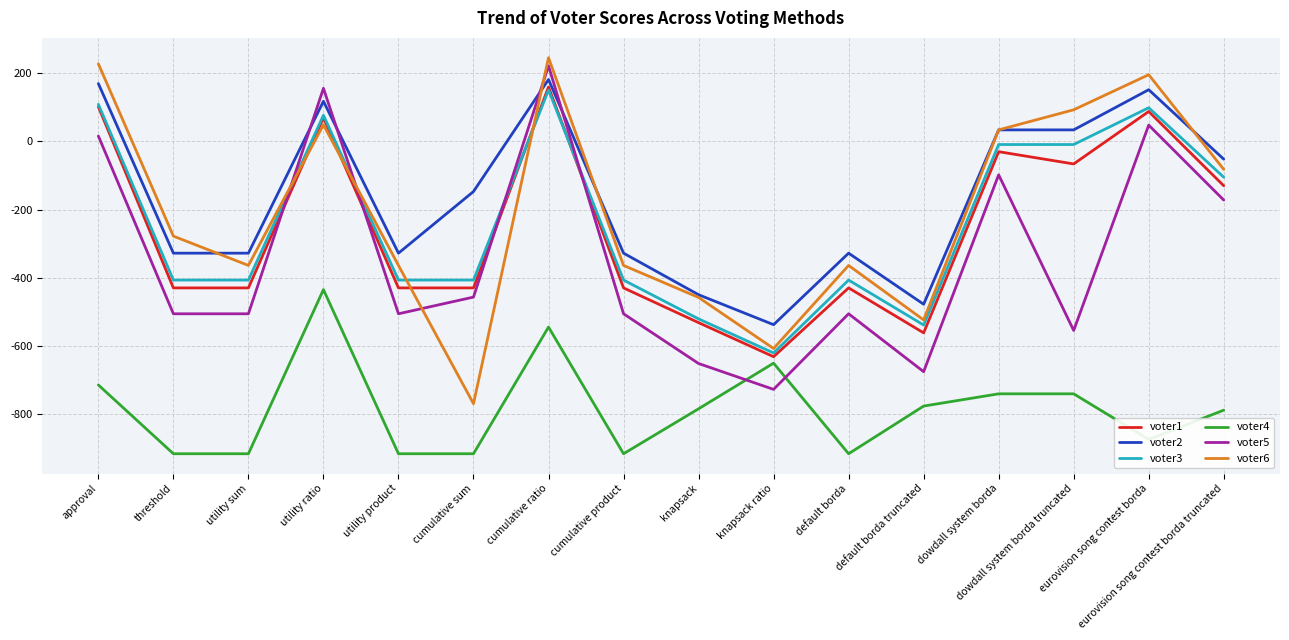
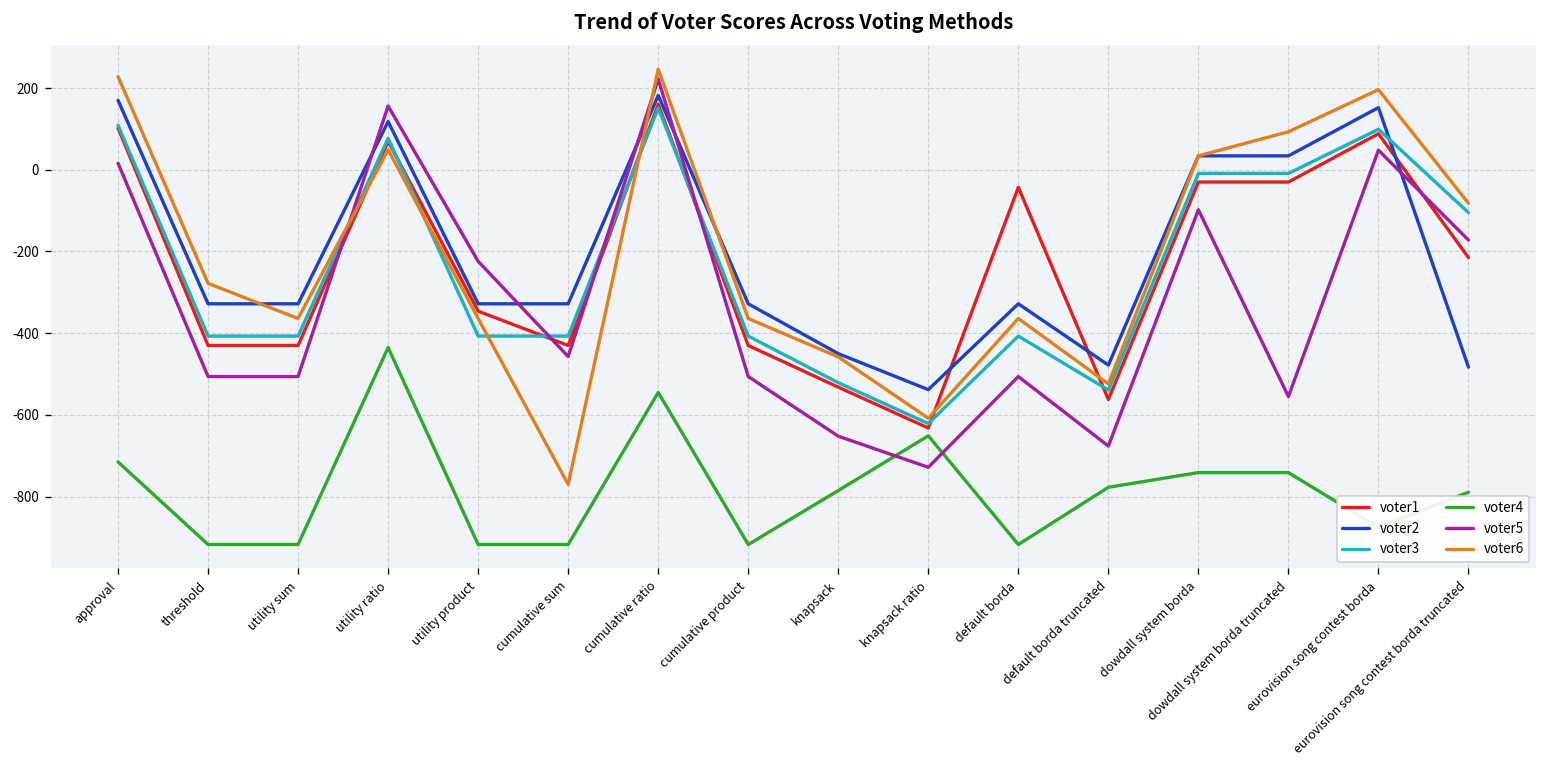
  {
    "voter1": {
      "threshold": -430,
      "utility sum": -430,
-     "utility product": -430,
+     "utility product": -350,
      "cumulative sum": -430,
      "cumulative ratio": 160,
      "cumulative product": -430,
      "knapsack": -530,
      "knapsack ratio": -630,
-     "default borda": -430,
+     "default borda": -40,
      "default borda truncated": -560,
      "dowdall system borda": -30,
-     "dowdall system borda truncated": -70,
+     "dowdall system borda truncated": -30,
      "eurovision song contest borda": 90,
-     "eurovision song contest borda truncated": -130
+     "eurovision song contest borda truncated": -220
    },
    "voter2": {
      "approval": 170,
      "threshold": -330,
      "utility sum": -330,
      "utility ratio": 120,
      "utility product": -330,
-     "cumulative sum": -150,
+     "cumulative sum": -330,
      "cumulative ratio": 180,
      "cumulative product": -330,
      "knapsack": -450,
      "knapsack ratio": -540,
      "default borda": -330,
      "default borda truncated": -480,
      "dowdall system borda truncated": 30,
      "eurovision song contest borda": 150,
-     "eurovision song contest borda truncated": -50
+     "eurovision song contest borda truncated": -480
    },
    "voter3": {
      "threshold": -410,
      "utility sum": -410,
      "utility product": -410,
      "cumulative sum": -410,
      "cumulative ratio": 150,
      "cumulative product": -410,
      "knapsack": -520,
      "knapsack ratio": -620,
      "default borda": -410,
      "default borda truncated": -540,
      "dowdall system borda": -10,
      "dowdall system borda truncated": -10,
      "eurovision song contest borda": 100,
      "eurovision song contest borda truncated": -110
    },
    "voter4": {
      "approval": -720,
      "threshold": -920,
      "utility sum": -920,
      "utility ratio": -440,
      "utility product": -920,
      "cumulative sum": -920,
      "cumulative ratio": -550,
      "cumulative product": -920,
      "knapsack": -790,
      "knapsack ratio": -650,
      "default borda": -920,
      "default borda truncated": -780,
      "dowdall system borda": -740,
      "dowdall system borda truncated": -740,
      "eurovision song contest borda truncated": -790
    },
    "voter5": {
      "approval": 20,
      "threshold": -510,
      "utility sum": -510,
      "utility ratio": 160,
-     "utility product": -510,
+     "utility product": -220,
      "cumulative sum": -460,
      "cumulative ratio": 220,
      "cumulative product": -510,
      "knapsack": -650,
      "knapsack ratio": -730,
      "default borda": -510,
      "default borda truncated": -680,
      "dowdall system borda": -100,
      "dowdall system borda truncated": -560,
      "eurovision song contest borda": 50,
      "eurovision song contest borda truncated": -170
    },
    "voter6": {
      "approval": 230,
      "threshold": -280,
      "utility sum": -360,
      "utility ratio": 50,
      "utility product": -360,
      "cumulative sum": -770,
      "cumulative ratio": 250,
      "cumulative product": -360,
      "knapsack": -460,
      "knapsack ratio": -610,
      "default borda": -360,
      "default borda truncated": -520,
      "dowdall system borda truncated": 90,
      "eurovision song contest borda": 200,
      "eurovision song contest borda truncated": -80
    }
  }
